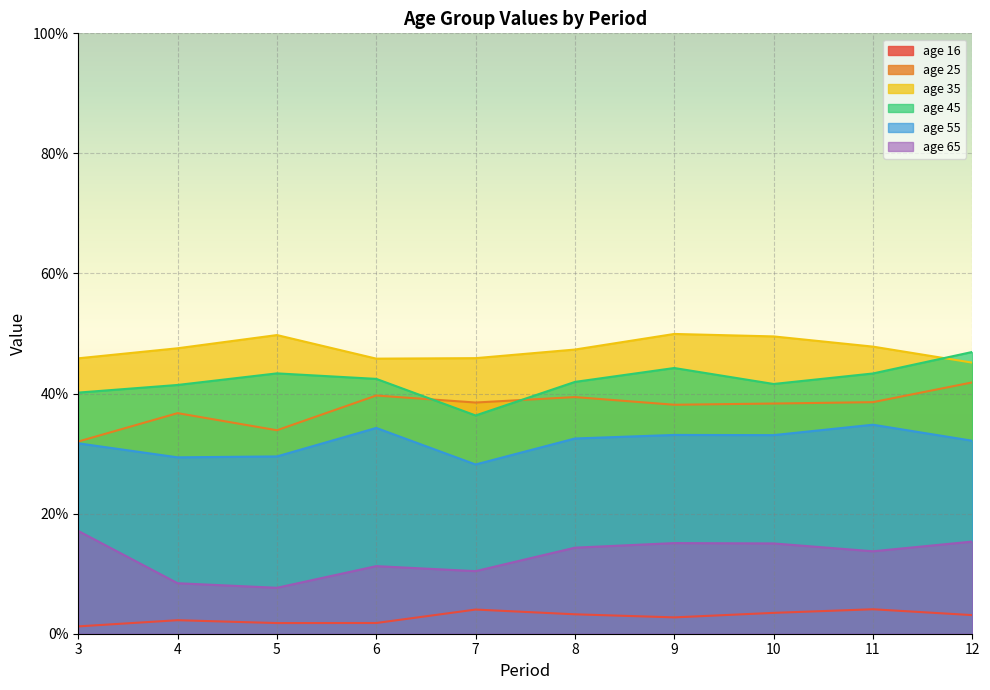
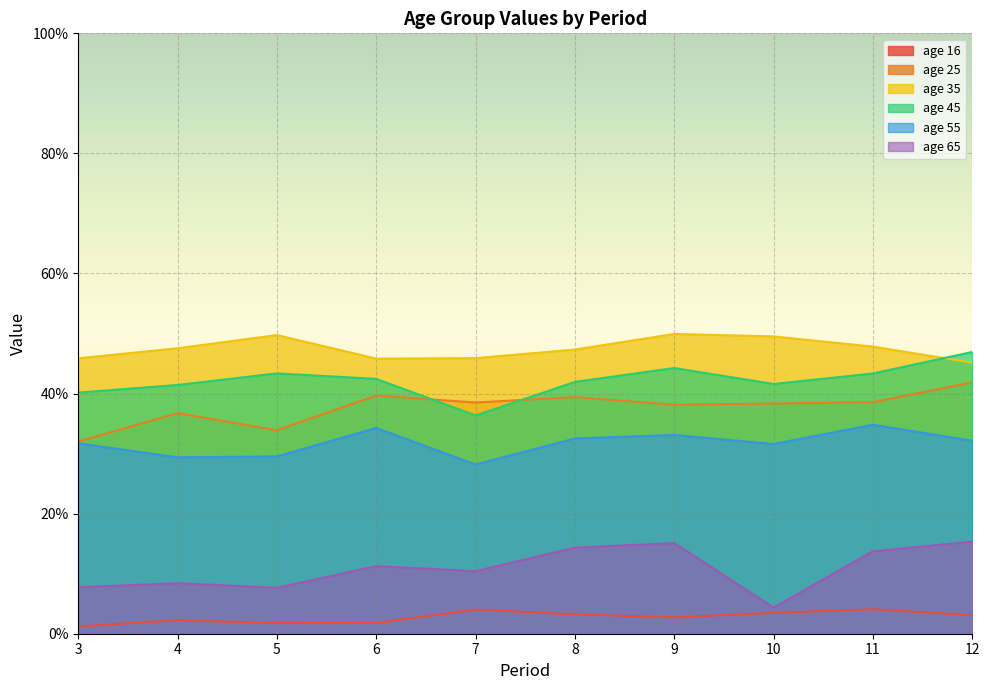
  {
    "age 35": {
      "3": "46%",
      "4": "48%",
      "5": "50%",
      "6": "46%",
      "7": "46%",
      "8": "47%",
      "9": "50%",
      "10": "50%",
      "11": "48%",
      "12": "45%"
    },
    "age 45": {
      "3": "40%",
      "4": "41%",
      "5": "43%",
      "6": "42%",
      "7": "36%",
      "8": "42%",
      "9": "44%",
      "10": "42%",
      "11": "43%",
      "12": "47%"
    },
    "age 55": {
      "4": "29%",
      "5": "30%",
      "6": "34%",
      "7": "28%",
      "8": "33%",
      "9": "33%",
-     "10": "33%",
+     "10": "32%",
      "11": "35%",
      "12": "32%"
    },
    "age 65": {
-     "3": "17%",
+     "3": "8%",
      "4": "8%",
      "5": "8%",
      "6": "11%",
      "7": "10%",
      "8": "14%",
      "9": "15%",
-     "10": "15%",
+     "10": "4%",
      "11": "14%",
      "12": "15%"
    }
  }
